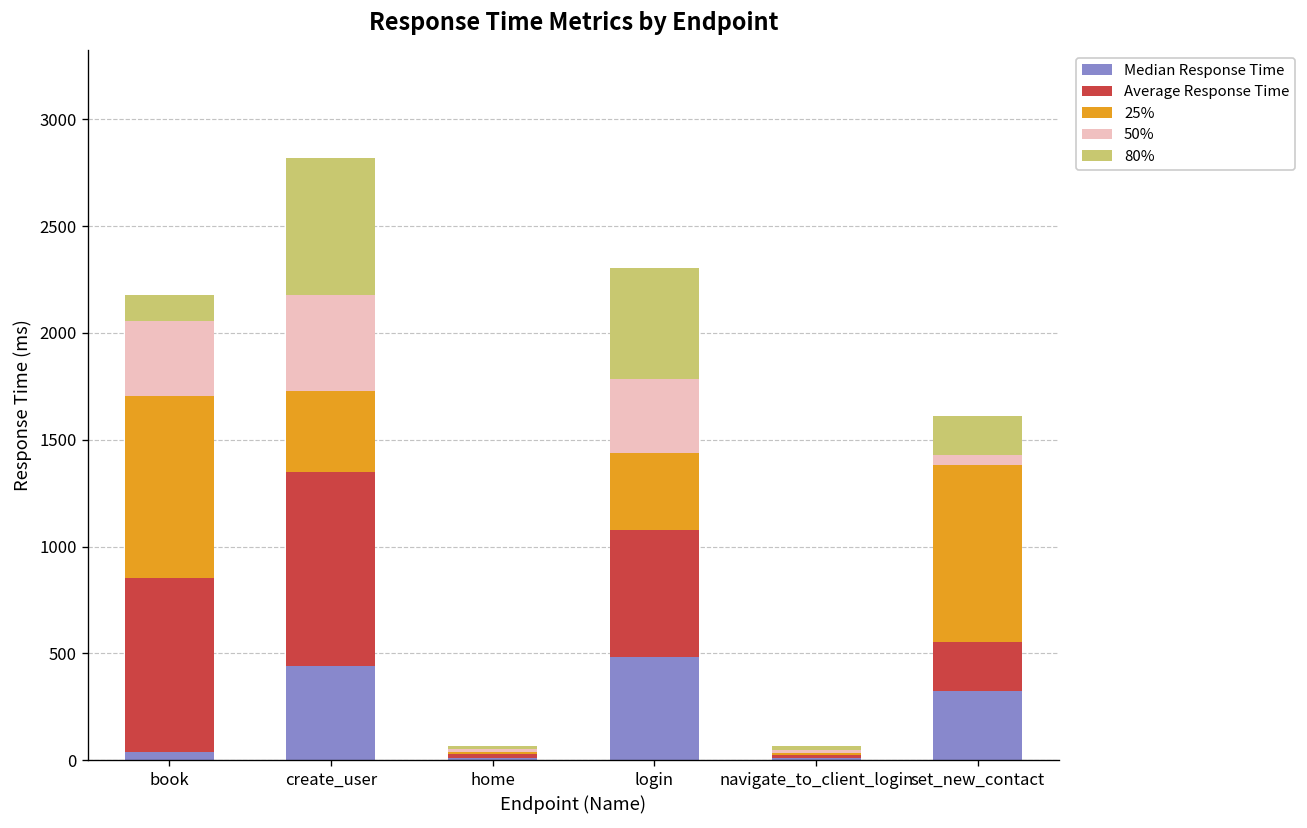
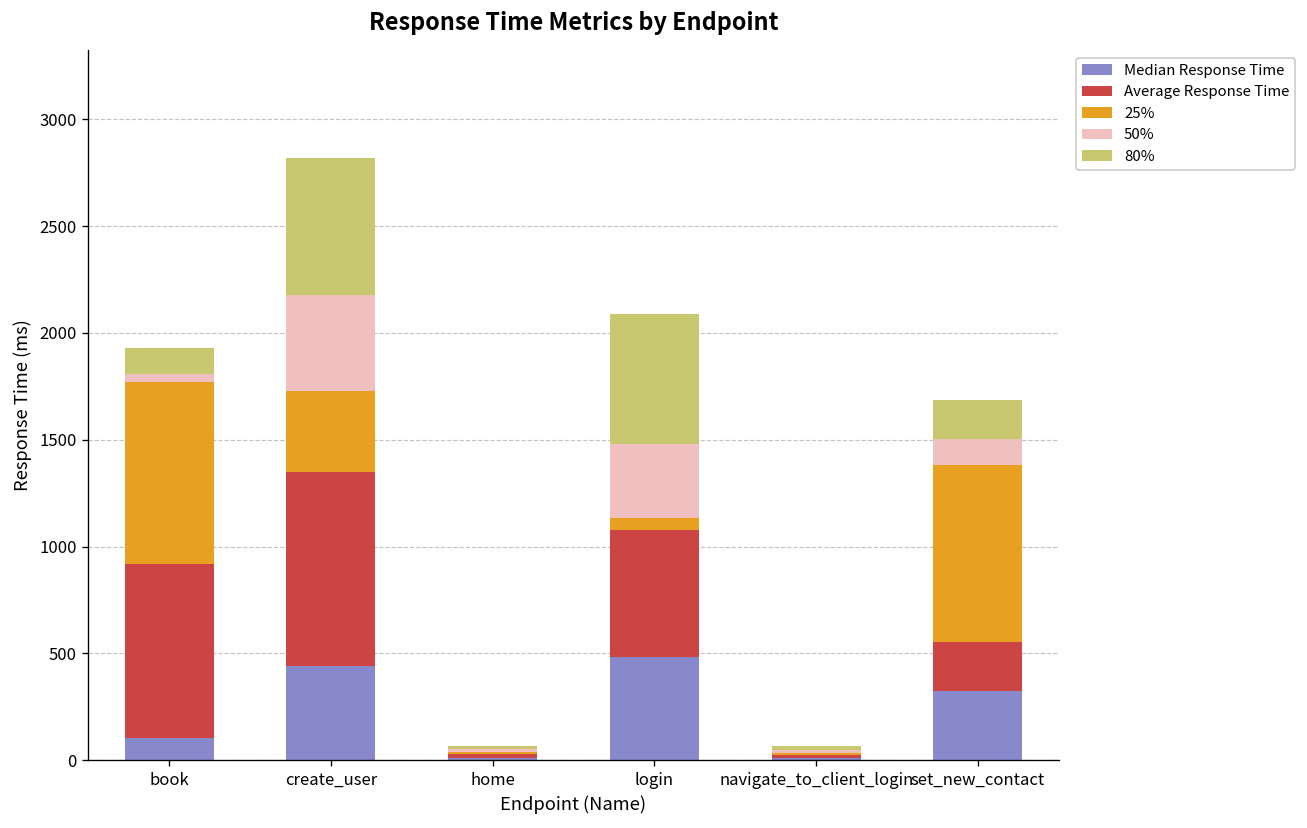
  {
    "Median Response Time": {
-     "book": 40,
+     "book": 100,
      "create_user": 440,
      "login": 480,
      "set_new_contact": 320
    },
    "Average Response Time": {
      "book": 820,
      "create_user": 910,
      "home": 20,
      "login": 590,
      "navigate_to_client_login": 10,
      "set_new_contact": 230
    },
    "25%": {
      "book": 850,
      "create_user": 380,
-     "login": 360,
+     "login": 60,
      "set_new_contact": 830
    },
    "50%": {
-     "book": 350,
+     "book": 40,
      "create_user": 450,
      "login": 350,
-     "set_new_contact": 40
+     "set_new_contact": 120
    },
    "80%": {
      "book": 120,
      "create_user": 640,
      "home": 20,
-     "login": 520,
+     "login": 610,
      "navigate_to_client_login": 20,
      "set_new_contact": 180
    }
  }
